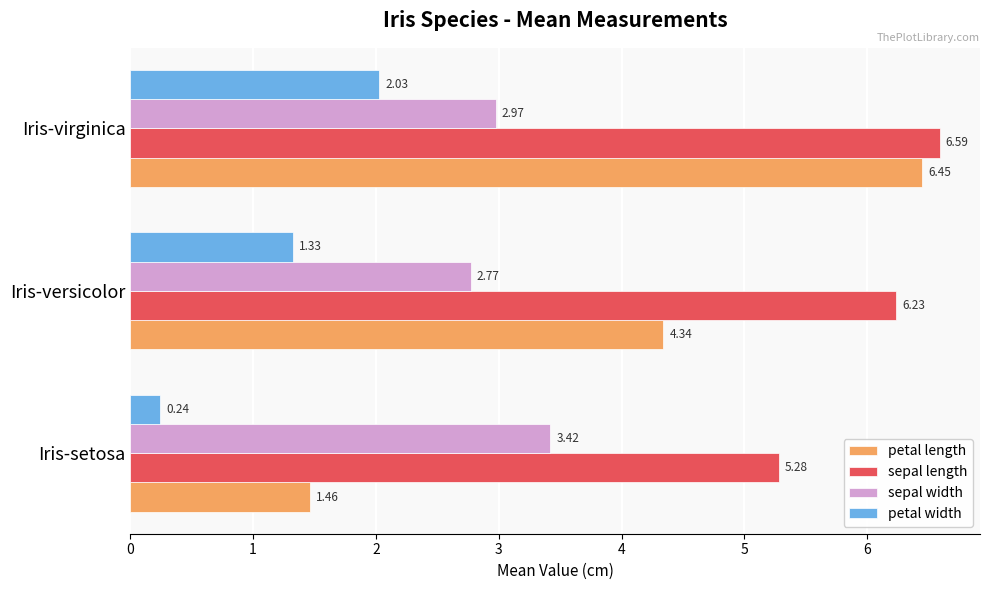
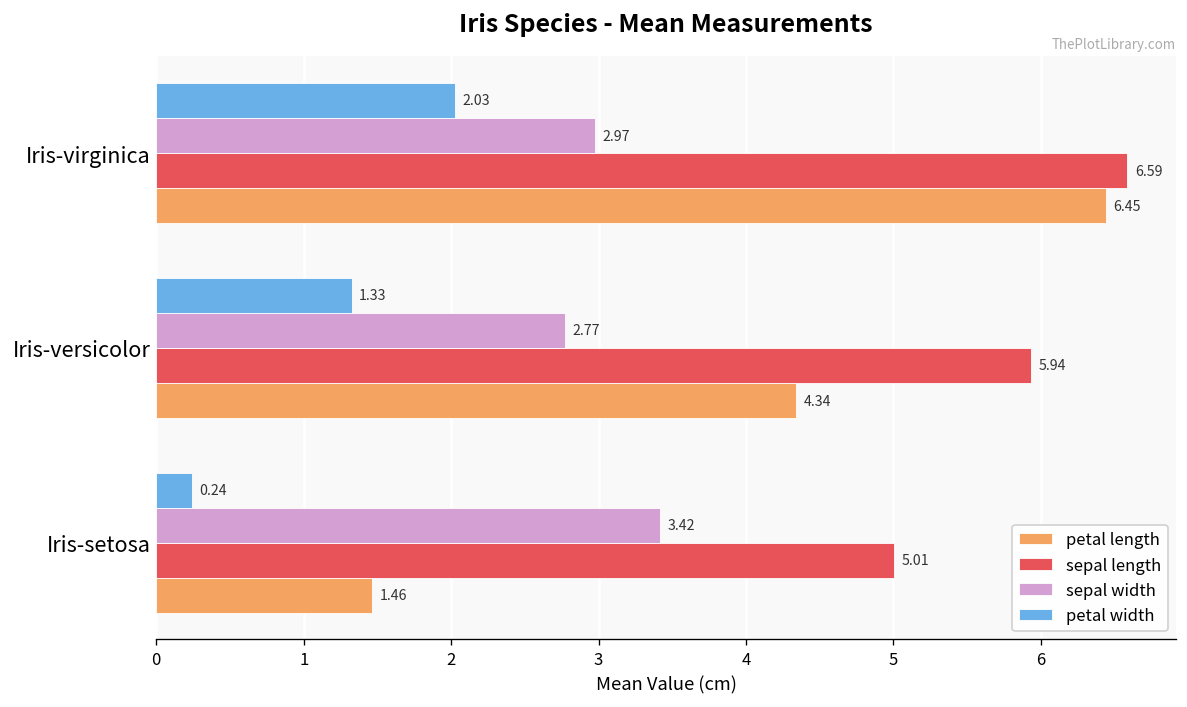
  {
    "petal length": {
      "Iris-virginica": 6.45,
      "Iris-versicolor": 4.34,
      "Iris-setosa": 1.46
    },
    "sepal length": {
      "Iris-virginica": 6.59,
-     "Iris-versicolor": 6.23,
-     "Iris-setosa": 5.28
+     "Iris-versicolor": 5.94,
+     "Iris-setosa": 5.01
    },
    "sepal width": {
      "Iris-virginica": 2.97,
      "Iris-versicolor": 2.77,
      "Iris-setosa": 3.42
    },
    "petal width": {
      "Iris-virginica": 2.03,
      "Iris-versicolor": 1.33,
      "Iris-setosa": 0.24
    }
  }
